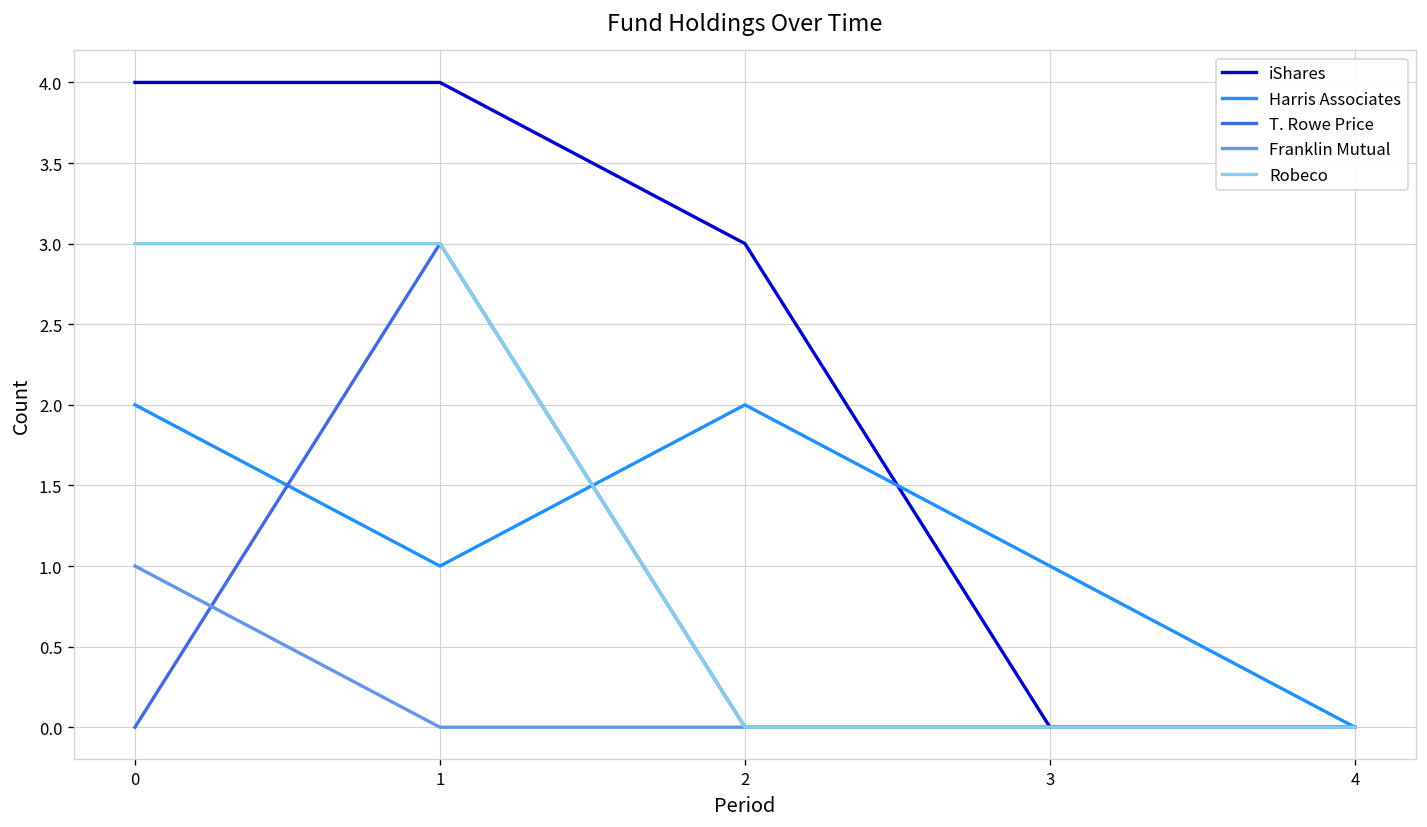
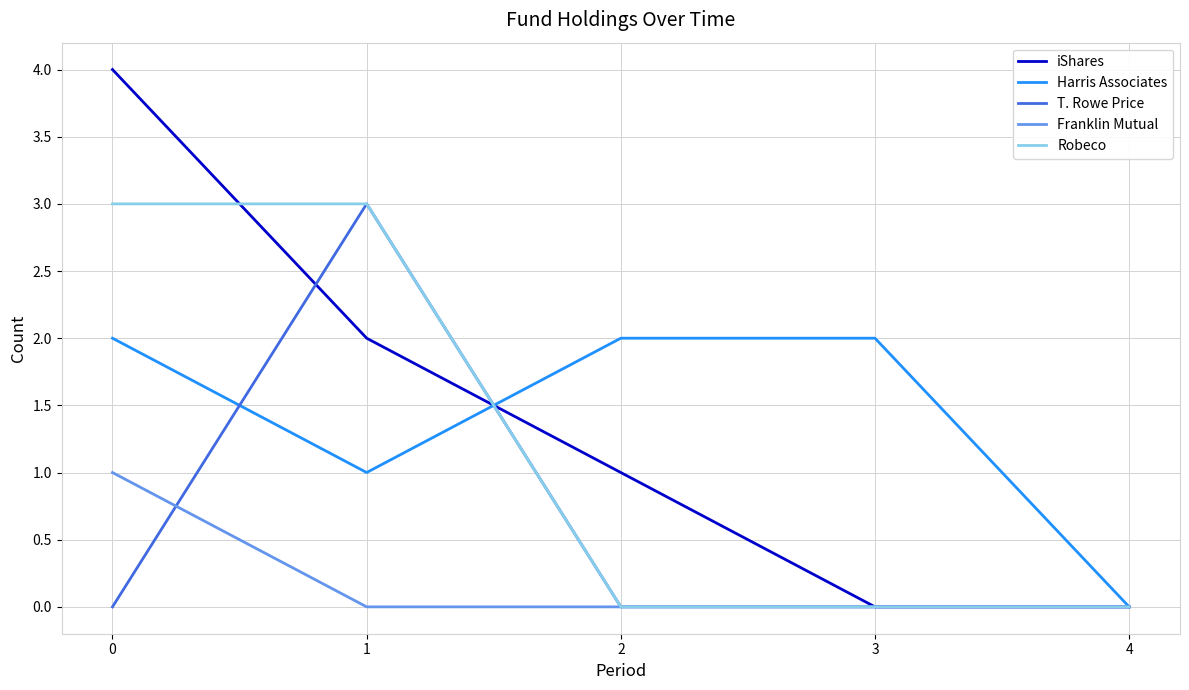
  {
    "iShares": {
      "0": 4,
-     "1": 4,
-     "2": 3
+     "1": 2,
+     "2": 1
    },
    "Harris Associates": {
      "0": 2,
      "1": 1,
      "2": 2,
-     "3": 1
+     "3": 2
    },
    "Robeco": {
      "0": 3
    }
  }
